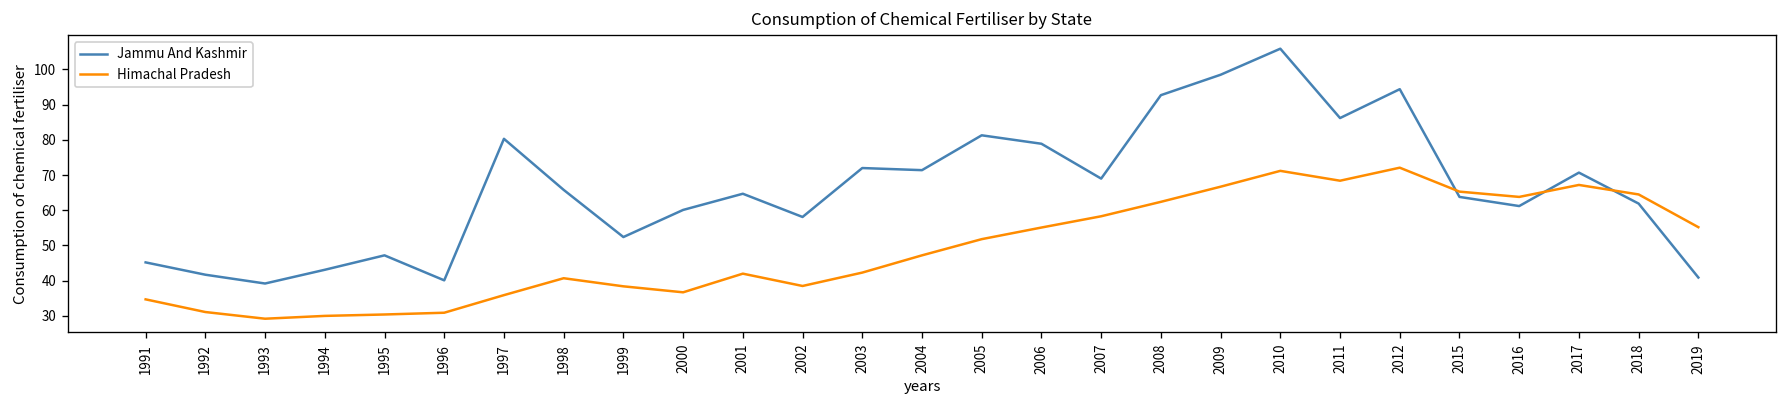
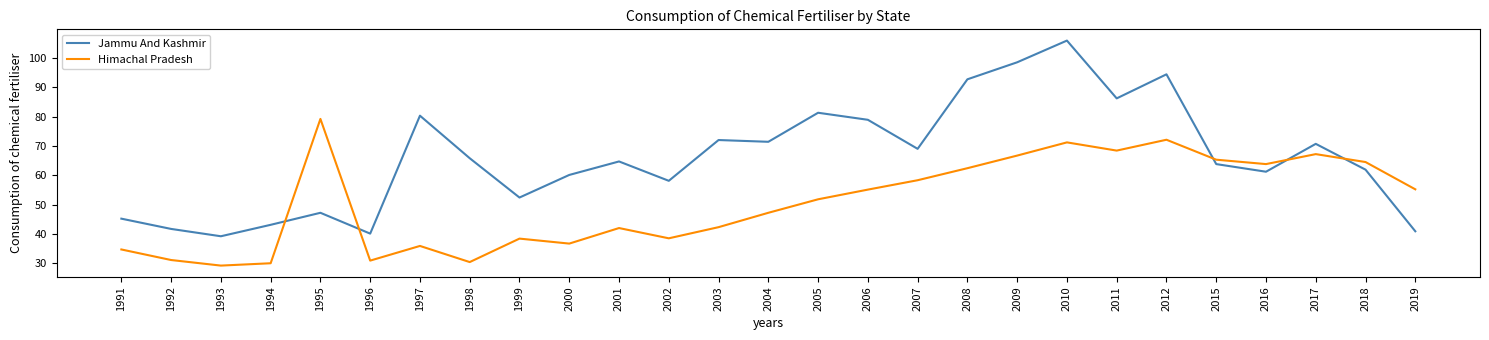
  {
    "Jammu And Kashmir": {
      "1991": 45,
      "1992": 42,
      "1993": 39,
      "1994": 43,
      "1995": 47,
      "1996": 40,
      "1997": 80,
      "1998": 66,
      "1999": 52,
      "2000": 60,
      "2001": 65,
      "2002": 58,
      "2003": 72,
      "2004": 71,
      "2005": 81,
      "2006": 79,
      "2007": 69,
      "2008": 93,
      "2009": 99,
      "2010": 106,
      "2011": 86,
      "2012": 94,
      "2015": 64,
      "2016": 61,
      "2017": 71,
      "2018": 62,
      "2019": 41
    },
    "Himachal Pradesh": {
      "1991": 35,
      "1992": 31,
      "1993": 29,
      "1994": 30,
-     "1995": 30,
+     "1995": 79,
      "1996": 31,
      "1997": 36,
-     "1998": 41,
+     "1998": 30,
      "1999": 38,
      "2000": 37,
      "2001": 42,
      "2002": 39,
      "2003": 42,
      "2004": 47,
      "2005": 52,
      "2006": 55,
      "2007": 58,
      "2008": 62,
      "2009": 67,
      "2010": 71,
      "2011": 68,
      "2012": 72,
      "2015": 65,
      "2016": 64,
      "2017": 67,
      "2018": 65,
      "2019": 55
    }
  }
